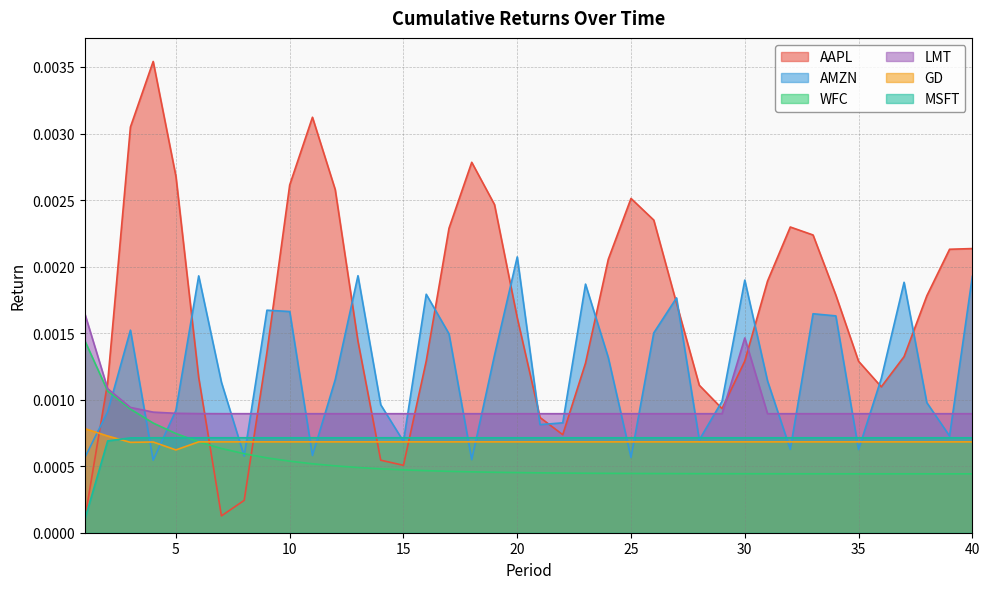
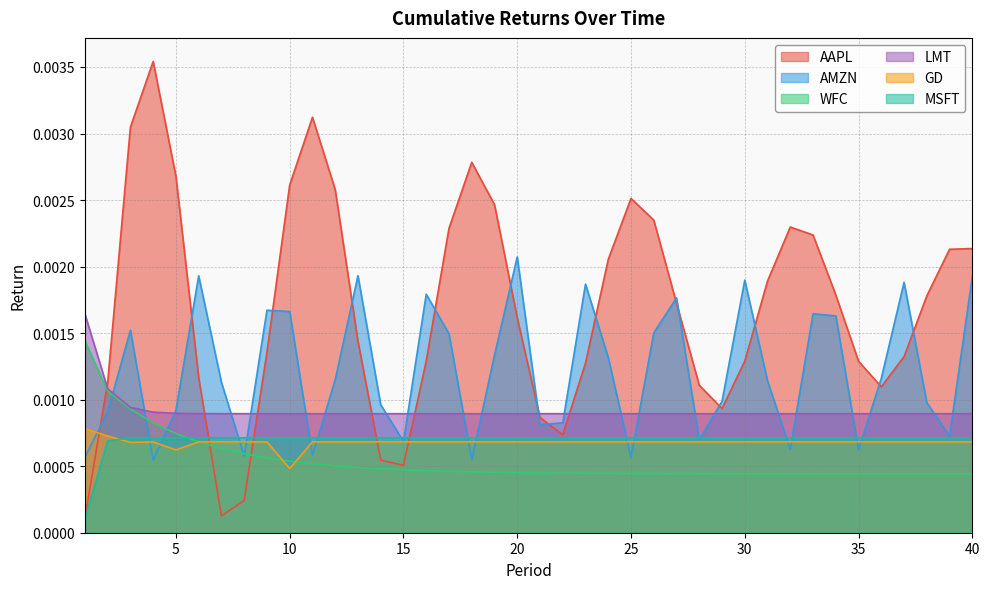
  {
    "AAPL": {
      "5": 0.00268,
      "10": 0.00261,
      "15": 0.00051,
      "20": 0.00162,
      "25": 0.00251,
      "30": 0.00129,
      "35": 0.00129,
      "40": 0.00214
    },
    "AMZN": {
      "5": 0.00092,
      "10": 0.00166,
      "20": 0.00207,
      "25": 0.00057,
      "30": 0.00190,
      "35": 0.00063,
      "40": 0.00193
    },
    "LMT": {
      "5": 0.00090,
      "10": 0.00089,
      "15": 0.00089,
      "20": 0.00089,
      "25": 0.00089,
-     "30": 0.00146,
+     "30": 0.00089,
      "35": 0.00089,
      "40": 0.00089
    },
    "GD": {
      "5": 0.00062,
-     "10": 0.00068,
+     "10": 0.00048,
      "20": 0.00068,
      "25": 0.00068,
      "30": 0.00068,
      "35": 0.00068,
      "40": 0.00068
    }
  }
